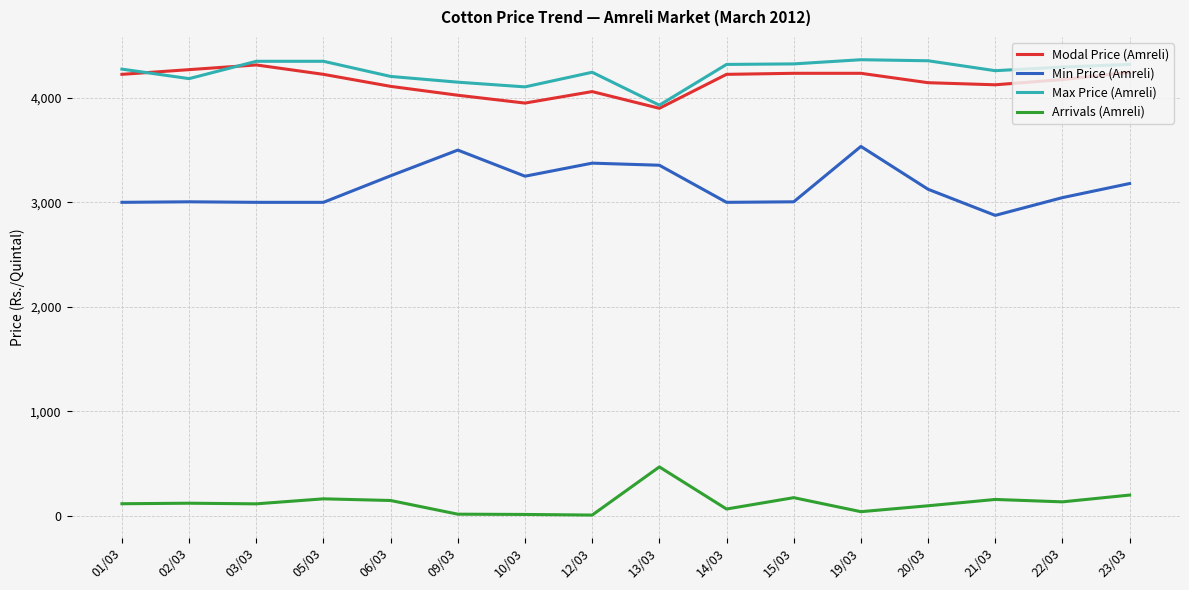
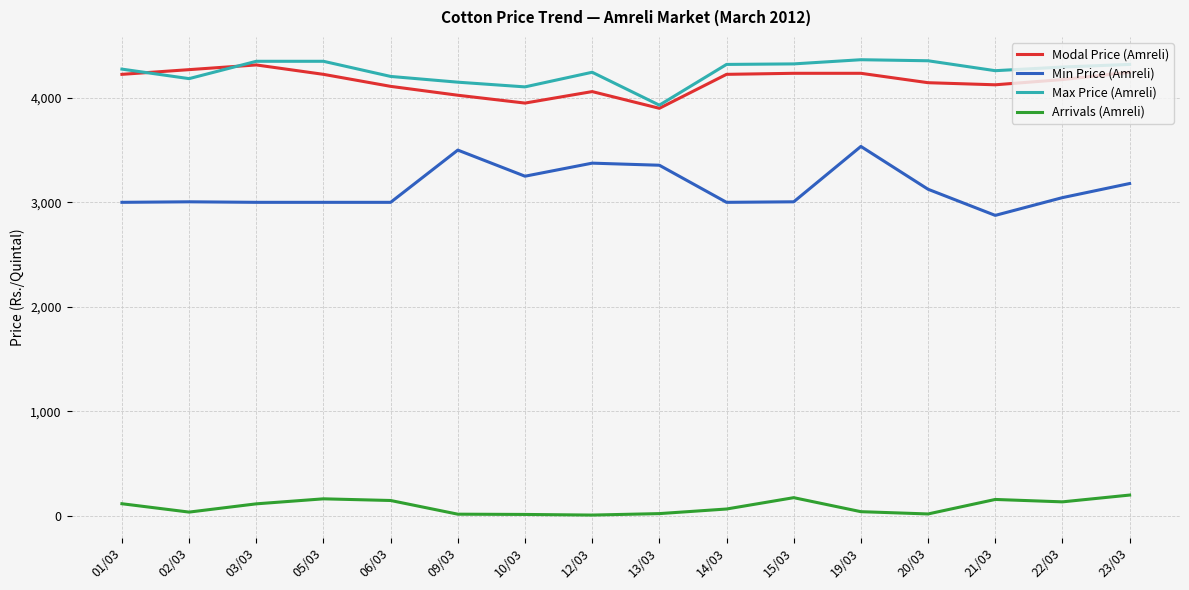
  {
    "Modal Price (Amreli)": {
      "01/03": "4,230",
      "02/03": "4,270",
      "03/03": "4,320",
      "05/03": "4,230",
      "06/03": "4,110",
      "09/03": "4,030",
      "10/03": "3,950",
      "12/03": "4,060",
      "13/03": "3,900",
      "14/03": "4,230",
      "15/03": "4,240",
      "19/03": "4,240",
      "20/03": "4,150",
      "21/03": "4,130"
    },
    "Min Price (Amreli)": {
      "01/03": "3,000",
      "02/03": "3,010",
      "03/03": "3,000",
      "05/03": "3,000",
-     "06/03": "3,250",
+     "06/03": "3,000",
      "09/03": "3,500",
      "10/03": "3,250",
      "12/03": "3,380",
      "13/03": "3,360",
      "14/03": "3,000",
      "15/03": "3,010",
      "19/03": "3,540",
      "20/03": "3,130",
      "21/03": "2,880",
      "22/03": "3,050",
      "23/03": "3,180"
    },
    "Max Price (Amreli)": {
      "01/03": "4,280",
      "02/03": "4,180",
      "03/03": "4,350",
      "05/03": "4,350",
      "06/03": "4,210",
      "09/03": "4,150",
      "10/03": "4,110",
      "12/03": "4,250",
      "13/03": "3,930",
      "14/03": "4,320",
      "15/03": "4,330",
      "19/03": "4,370",
      "20/03": "4,360",
      "21/03": "4,260"
    },
    "Arrivals (Amreli)": {
      "01/03": "120",
-     "02/03": "120",
+     "02/03": "40",
      "03/03": "110",
      "05/03": "160",
      "06/03": "150",
      "09/03": "20",
      "10/03": "10",
      "12/03": "10",
-     "13/03": "470",
+     "13/03": "20",
      "14/03": "60",
      "15/03": "170",
      "19/03": "40",
-     "20/03": "100",
+     "20/03": "20",
      "21/03": "160",
      "22/03": "130",
      "23/03": "200"
    }
  }
